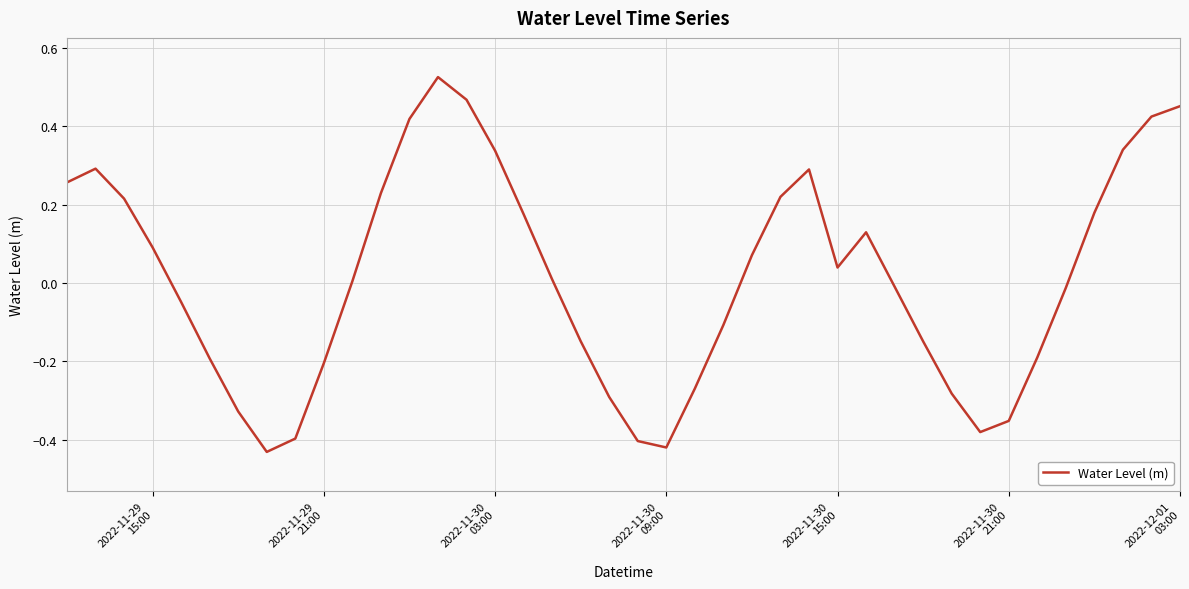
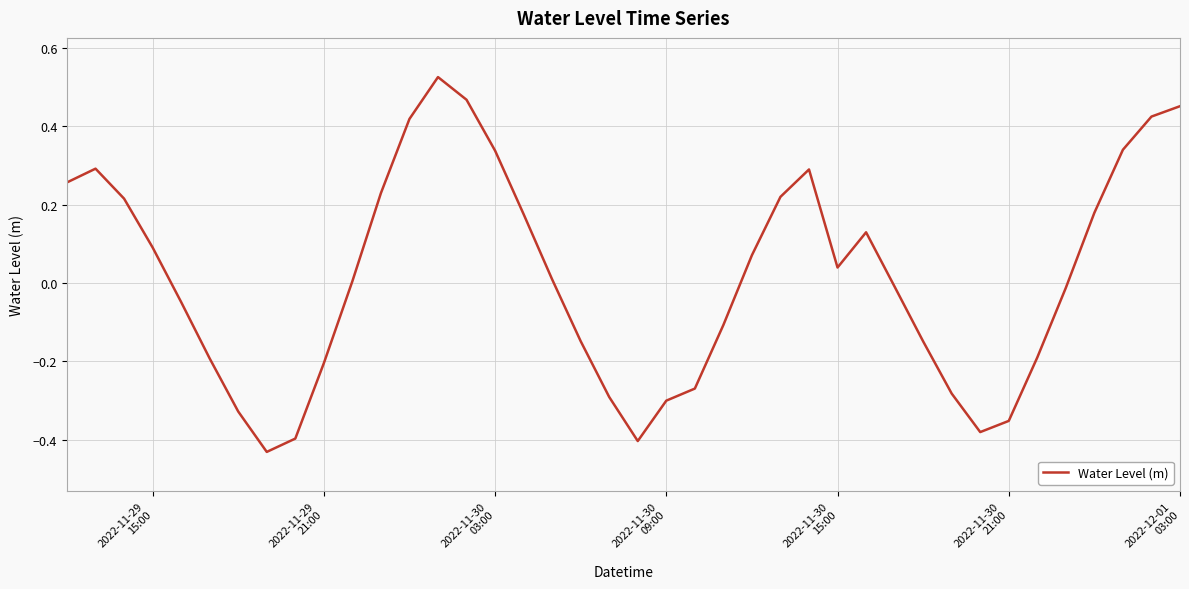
  {
    "2022-11-29 15:00": 0.09,
    "2022-11-29 21:00": -0.20,
    "2022-11-30 03:00": 0.34,
-   "2022-11-30 09:00": -0.42,
+   "2022-11-30 09:00": -0.30,
    "2022-11-30 15:00": 0.04,
    "2022-11-30 21:00": -0.35,
    "2022-12-01 03:00": 0.45
  }
